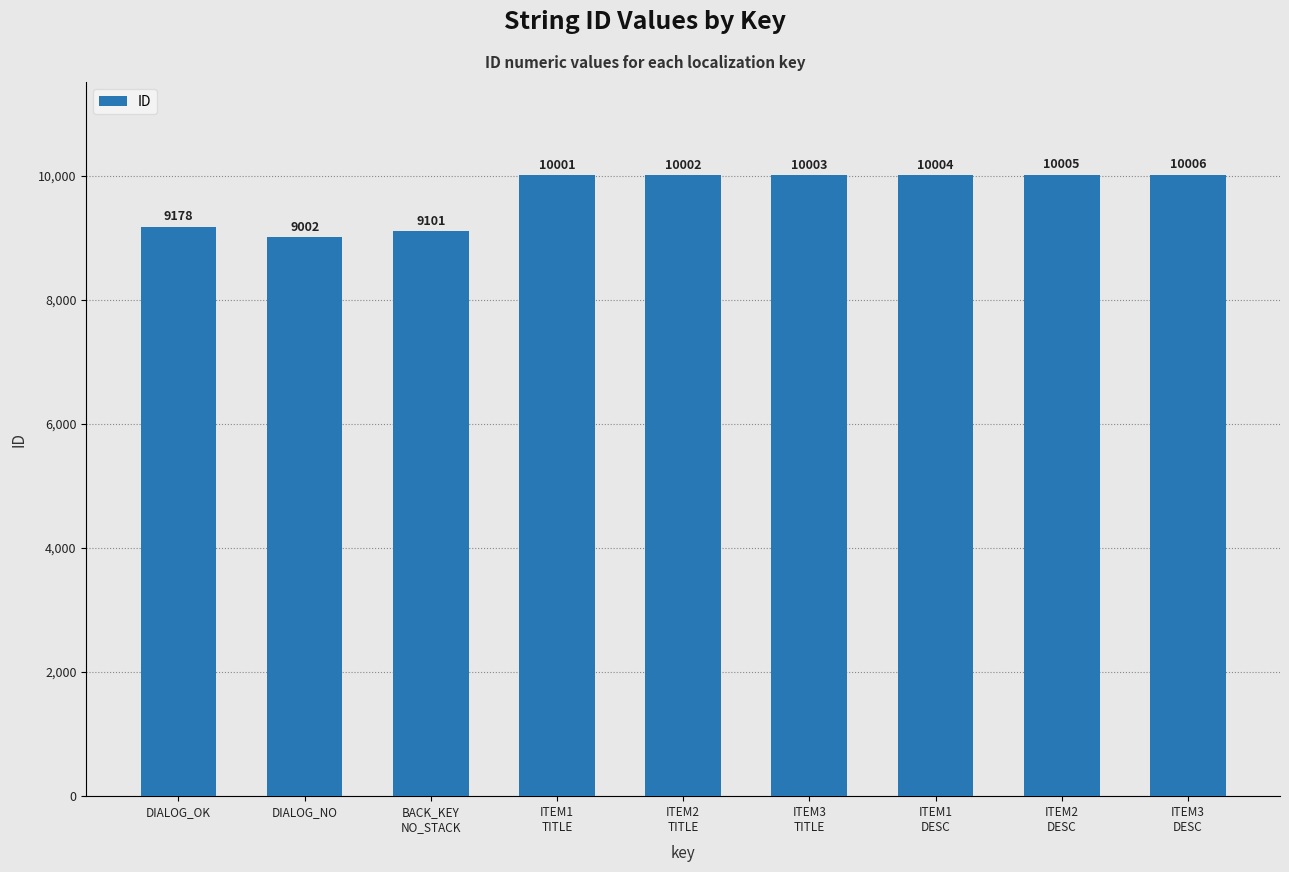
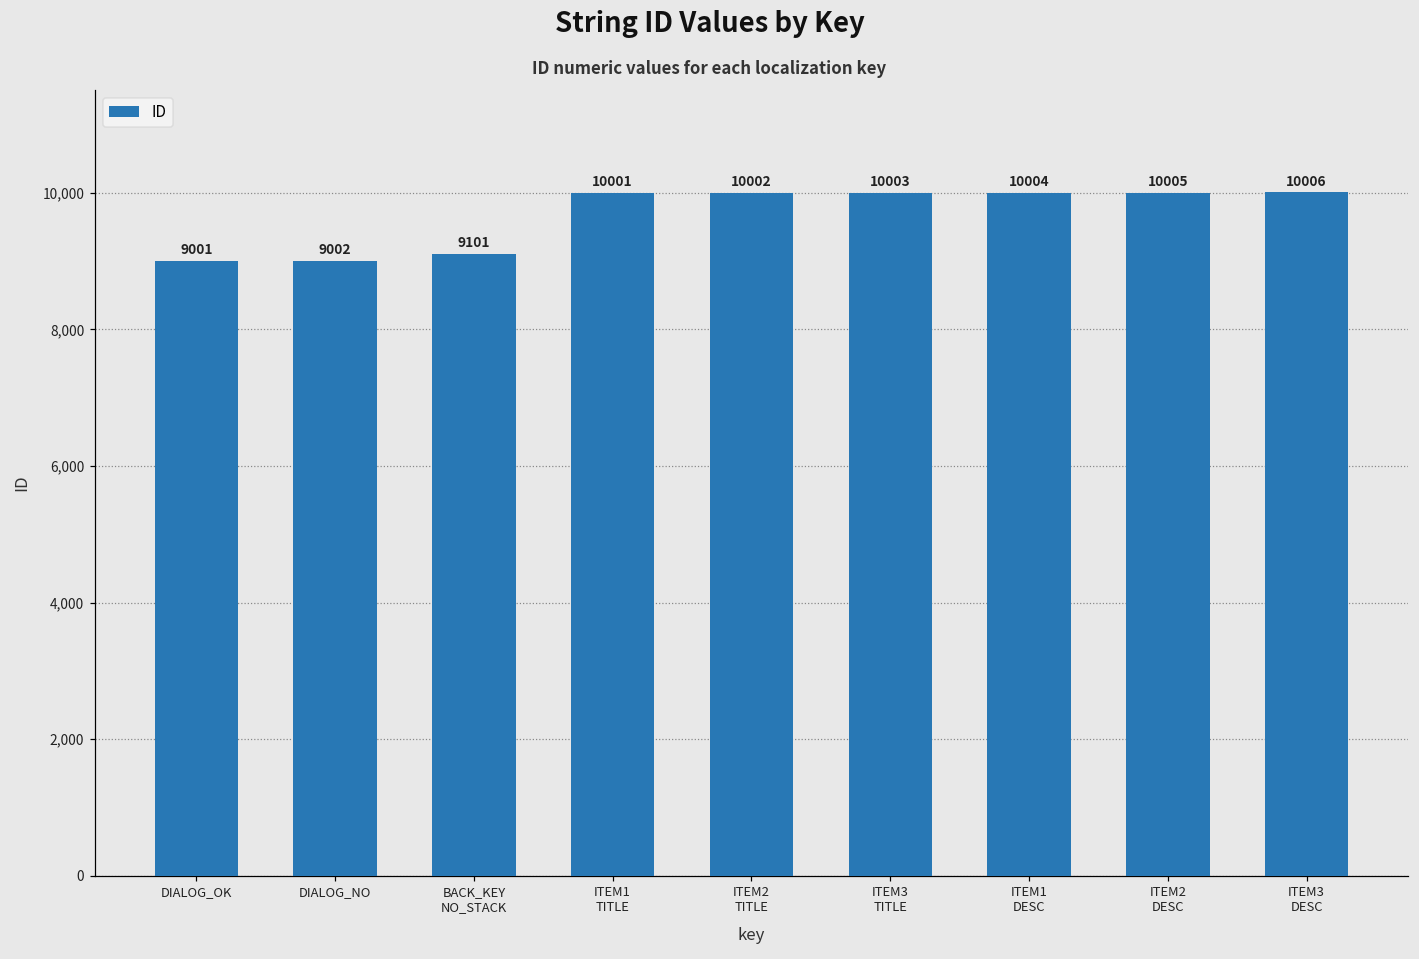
  {
-   "DIALOG_OK": 9178,
+   "DIALOG_OK": 9001,
    "DIALOG_NO": 9002,
    "BACK_KEY NO_STACK": 9101,
    "ITEM1 TITLE": 10001,
    "ITEM2 TITLE": 10002,
    "ITEM3 TITLE": 10003,
    "ITEM1 DESC": 10004,
    "ITEM2 DESC": 10005,
    "ITEM3 DESC": 10006
  }
